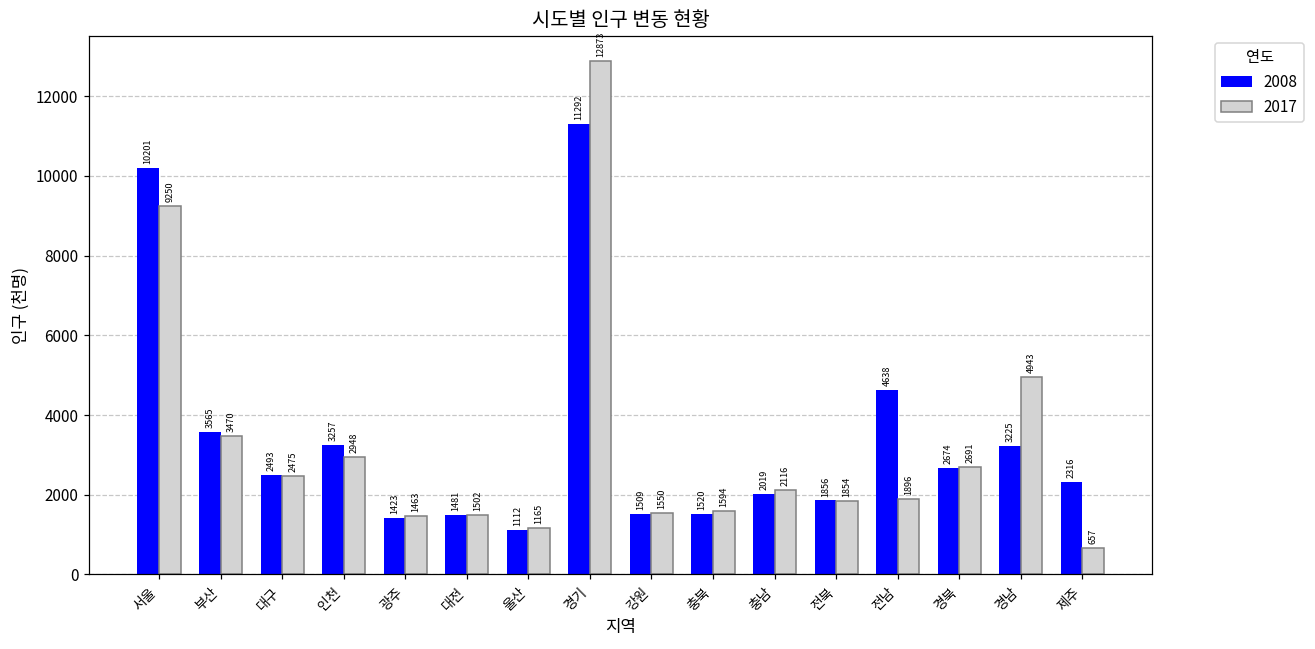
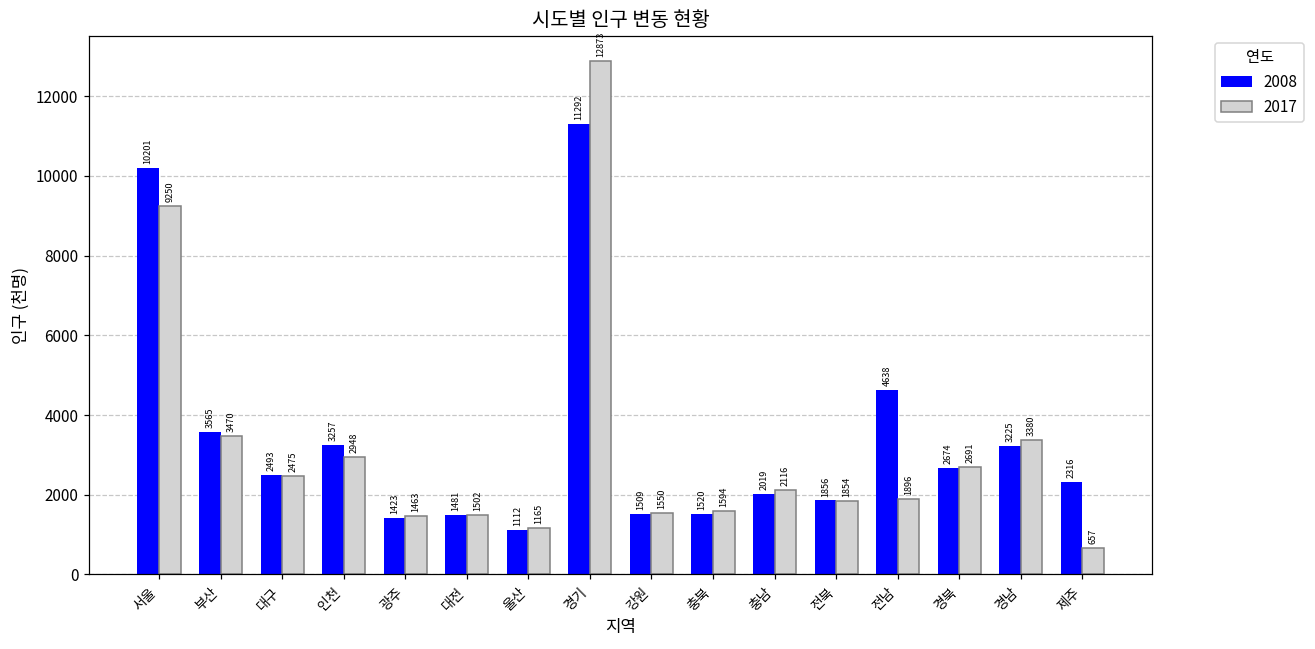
  {
    "2008": {
      "서울": 10201,
      "부산": 3565,
      "대구": 2493,
      "인천": 3257,
      "광주": 1423,
      "대전": 1481,
      "울산": 1112,
      "경기": 11292,
      "강원": 1509,
      "충북": 1520,
      "충남": 2019,
      "전북": 1856,
      "전남": 4638,
      "경북": 2674,
      "경남": 3225,
      "제주": 2316
    },
    "2017": {
      "서울": 9250,
      "부산": 3470,
      "대구": 2475,
      "인천": 2948,
      "광주": 1463,
      "대전": 1502,
      "울산": 1165,
      "경기": 12873,
      "강원": 1550,
      "충북": 1594,
      "충남": 2116,
      "전북": 1854,
      "전남": 1896,
      "경북": 2691,
-     "경남": 4943,
+     "경남": 3380,
      "제주": 657
    }
  }
